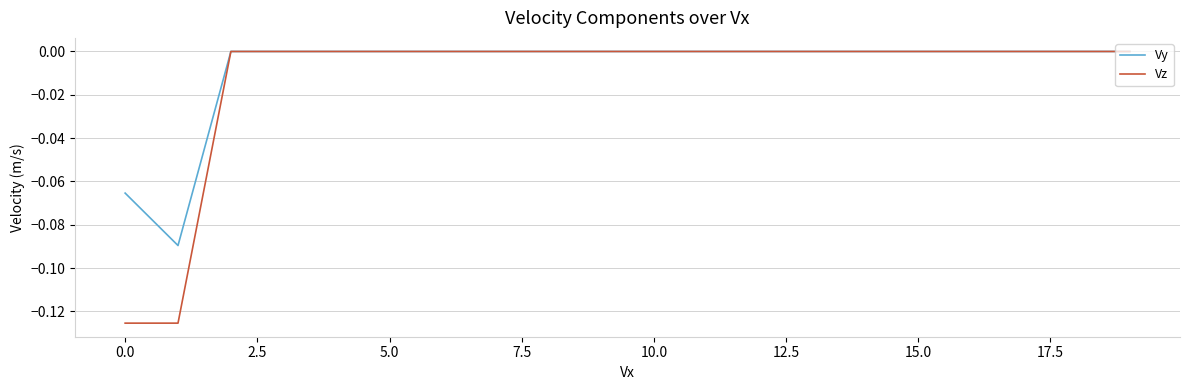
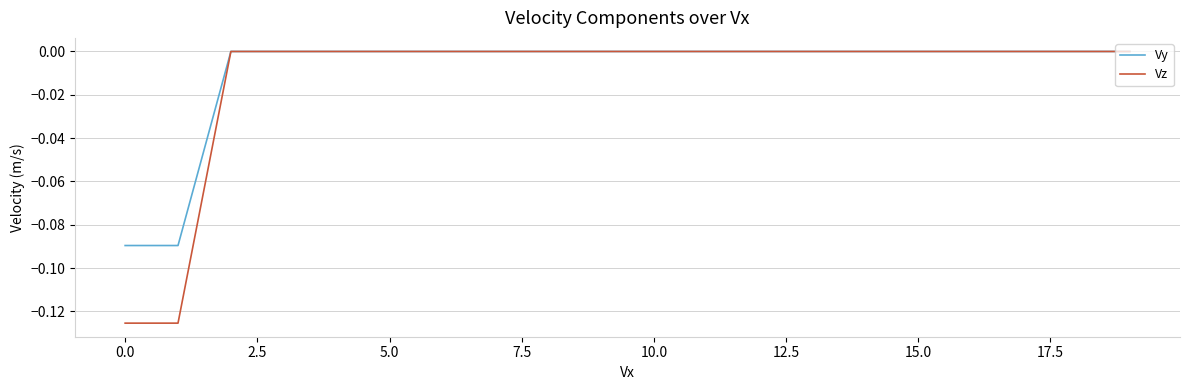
  {
    "Vy": {
-     "0.0": -0.065
+     "0.0": -0.090
    },
    "Vz": {
      "0.0": -0.125
    }
  }
